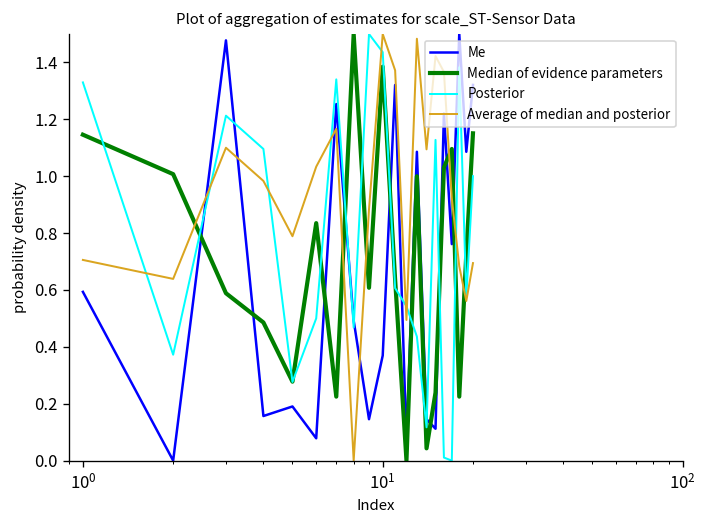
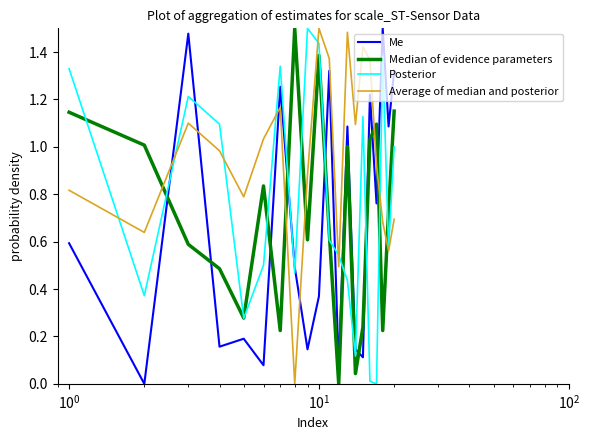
  {
    "Me": {
      "10^0": 0.59,
      "10^1": 0.37
    },
    "Median of evidence parameters": {
      "10^0": 1.15,
      "10^1": 1.39
    },
    "Posterior": {
      "10^0": 1.33,
      "10^1": 1.44
    },
    "Average of median and posterior": {
-     "10^0": 0.71,
+     "10^0": 0.82,
      "10^1": 1.50
    }
  }
